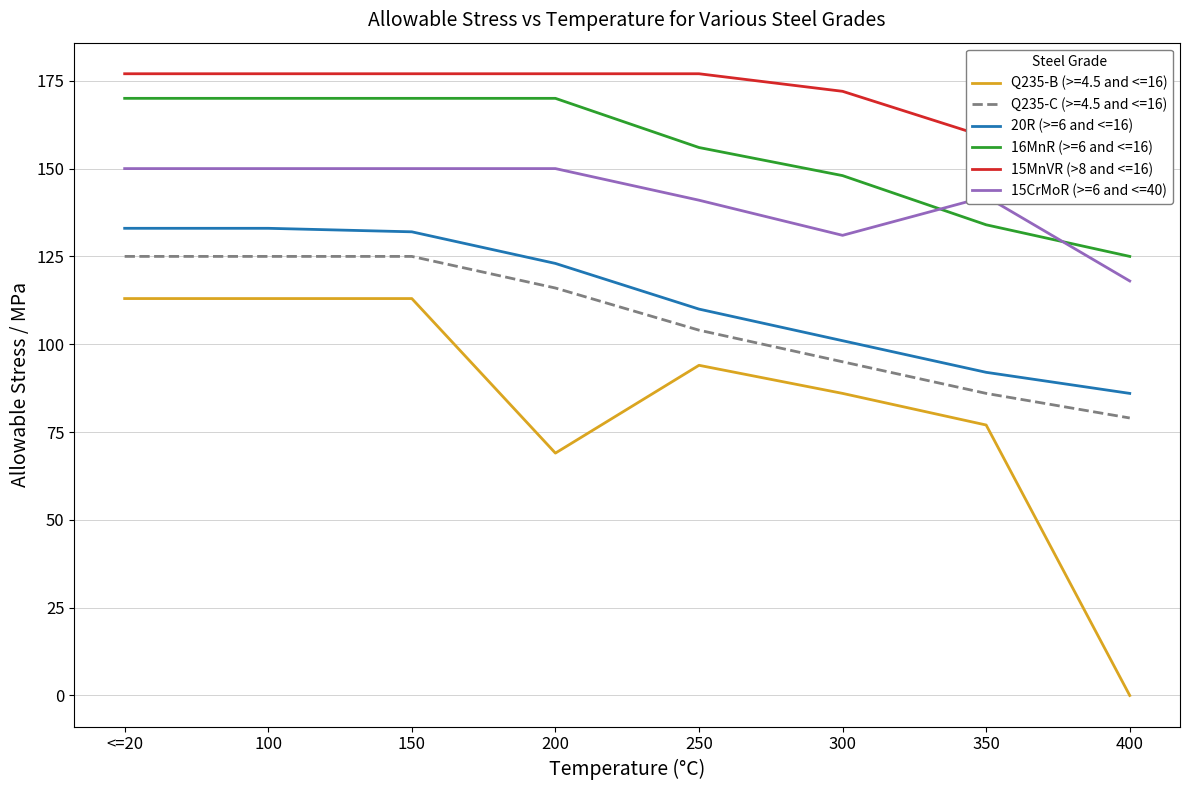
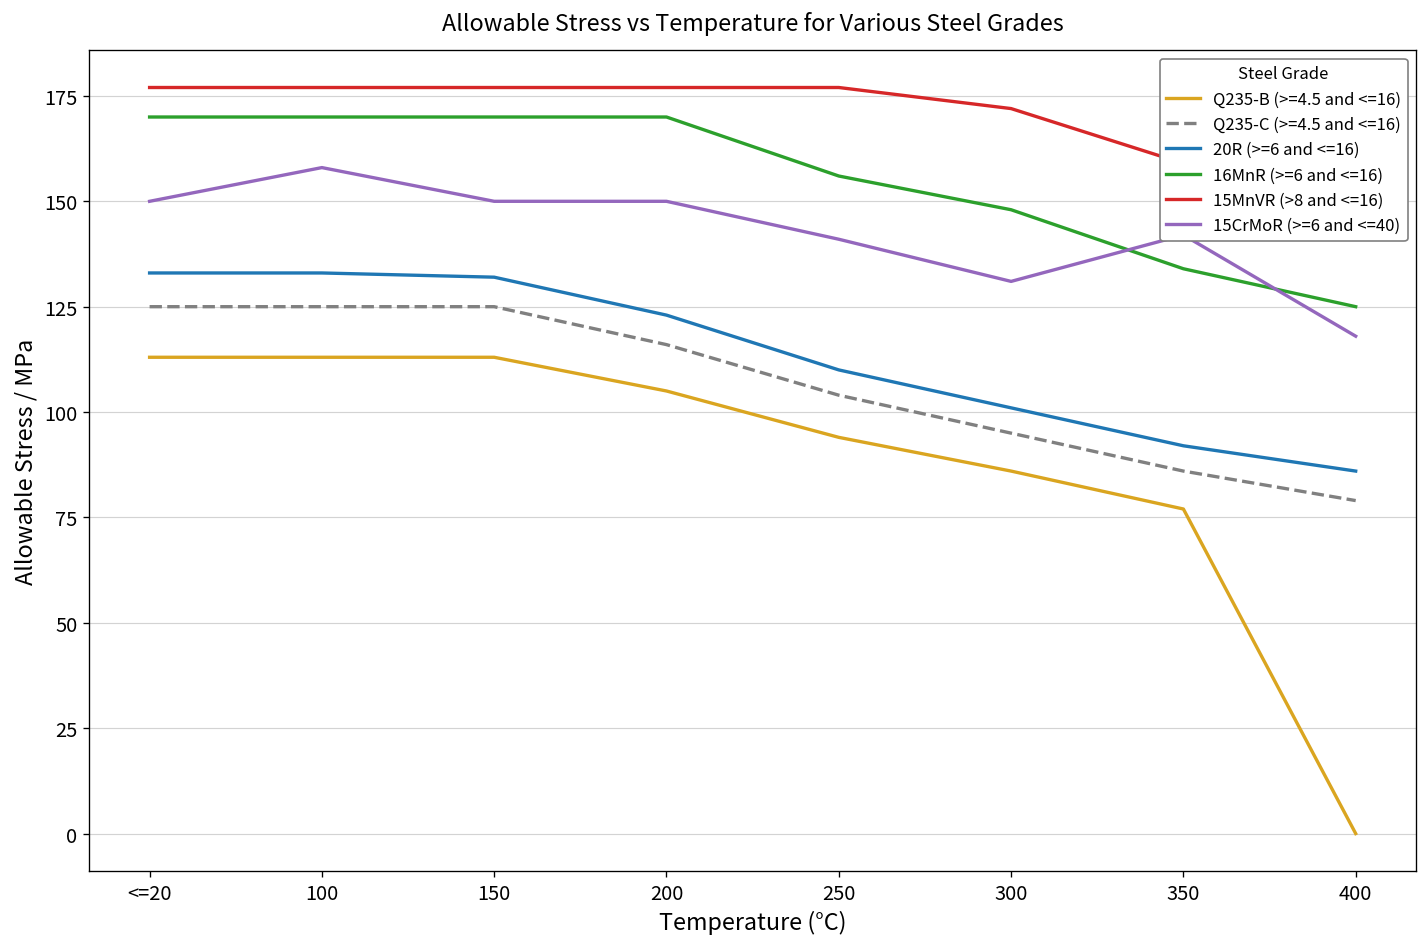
  {
    "Q235-B (>=4.5 and <=16)": {
      "<=20": 113,
      "100": 113,
      "150": 113,
-     "200": 69,
+     "200": 105,
      "250": 94,
      "300": 86,
      "350": 77,
      "400": 0
    },
    "Q235-C (>=4.5 and <=16)": {
      "<=20": 125,
      "100": 125,
      "150": 125,
      "200": 116,
      "250": 104,
      "300": 95,
      "350": 86,
      "400": 79
    },
    "20R (>=6 and <=16)": {
      "<=20": 133,
      "100": 133,
      "150": 132,
      "200": 123,
      "250": 110,
      "300": 101,
      "350": 92,
      "400": 86
    },
    "16MnR (>=6 and <=16)": {
      "<=20": 170,
      "100": 170,
      "150": 170,
      "200": 170,
      "250": 156,
      "300": 148,
      "350": 134,
      "400": 125
    },
    "15MnVR (>8 and <=16)": {
      "<=20": 177,
      "100": 177,
      "150": 177,
      "200": 177,
      "250": 177,
      "300": 172
    },
    "15CrMoR (>=6 and <=40)": {
      "<=20": 150,
-     "100": 150,
+     "100": 158,
      "150": 150,
      "200": 150,
      "250": 141,
      "300": 131,
      "400": 118
    }
  }
